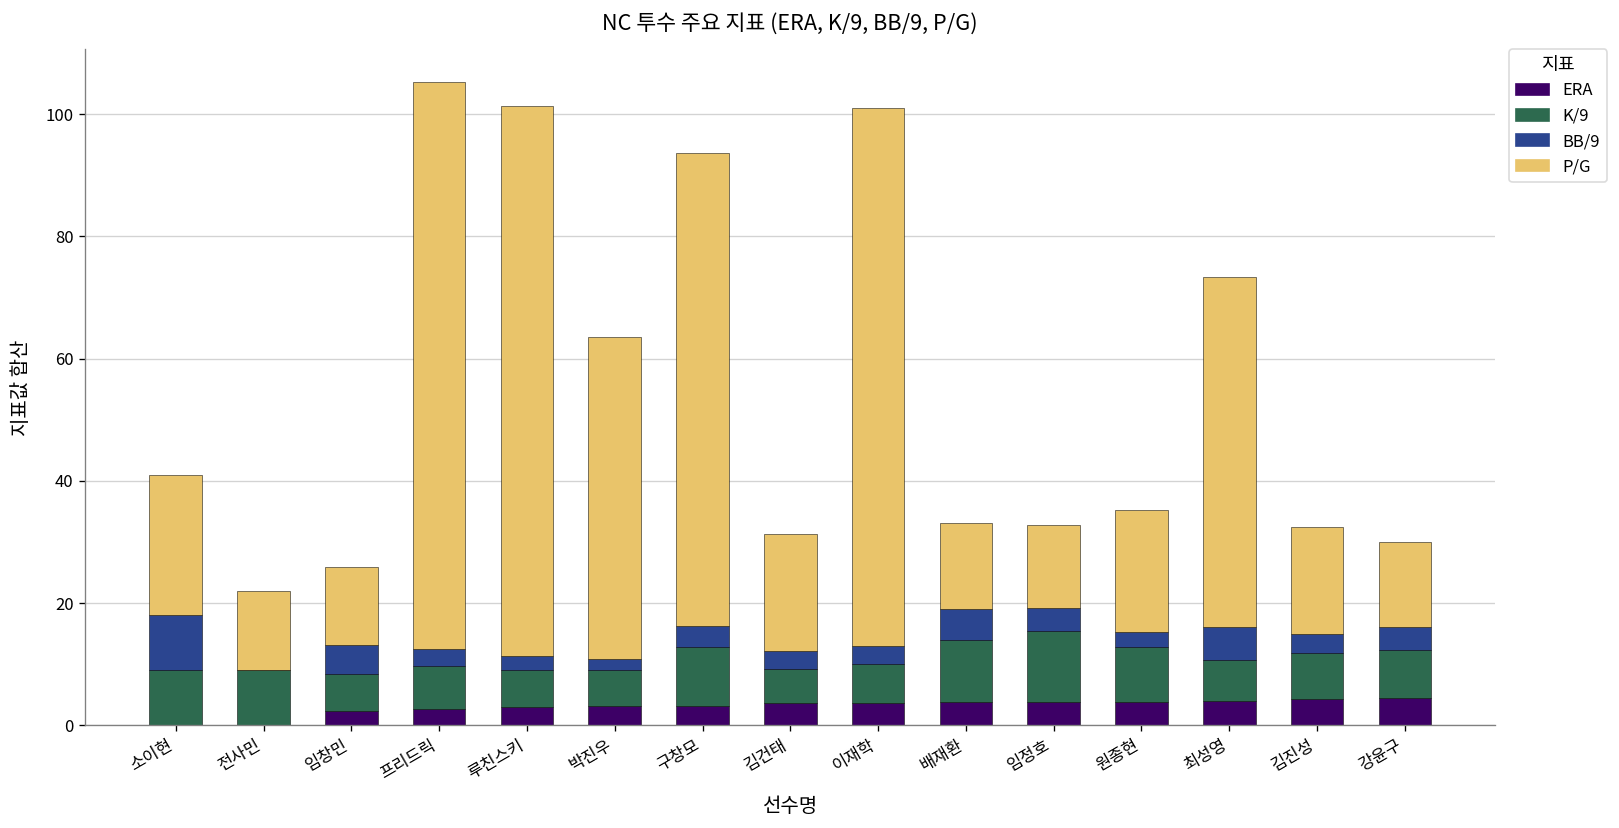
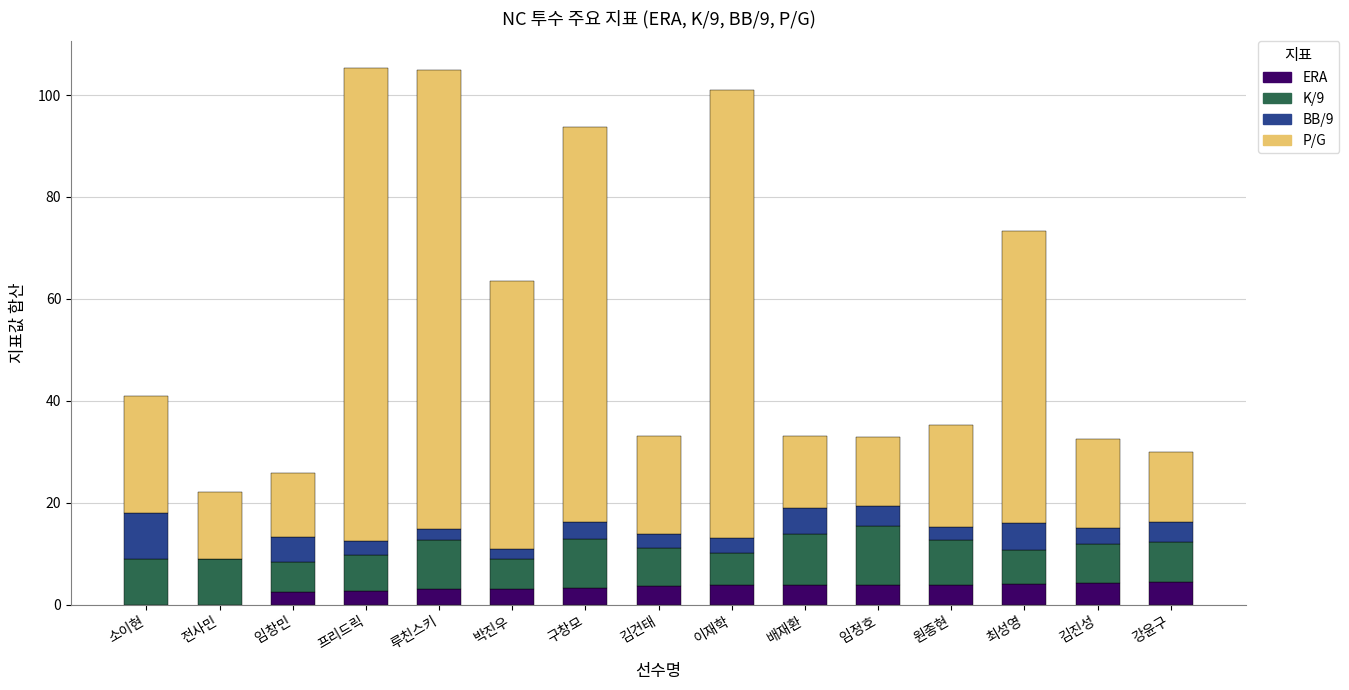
  {
    "ERA": {
      "소이현": 0,
      "전사민": 0,
      "임창민": 2,
      "프리드릭": 3,
      "루친스키": 3,
      "박진우": 3,
      "구창모": 3,
      "김건태": 4,
      "이재학": 4,
      "배재환": 4,
      "임정호": 4,
      "원종현": 4,
      "최성영": 4,
      "김진성": 4,
      "강윤구": 4
    },
    "K/9": {
      "소이현": 9,
      "전사민": 9,
      "임창민": 6,
      "프리드릭": 7,
-     "루친스키": 6,
+     "루친스키": 10,
      "박진우": 6,
      "구창모": 10,
-     "김건태": 6,
+     "김건태": 7,
      "이재학": 6,
      "배재환": 10,
      "임정호": 12,
      "원종현": 9,
      "최성영": 7,
      "김진성": 8,
      "강윤구": 8
    },
    "BB/9": {
      "소이현": 9,
      "전사민": 0,
      "임창민": 5,
      "프리드릭": 3,
      "루친스키": 2,
      "박진우": 2,
      "구창모": 3,
      "김건태": 3,
      "이재학": 3,
      "배재환": 5,
      "임정호": 4,
      "원종현": 3,
      "최성영": 5,
      "김진성": 3,
      "강윤구": 4
    },
    "P/G": {
      "소이현": 23,
      "전사민": 13,
      "임창민": 13,
      "프리드릭": 93,
      "루친스키": 90,
      "박진우": 53,
      "구창모": 77,
      "김건태": 19,
      "이재학": 88,
      "배재환": 14,
      "임정호": 14,
      "원종현": 20,
      "최성영": 57,
      "김진성": 17,
      "강윤구": 14
    }
  }
